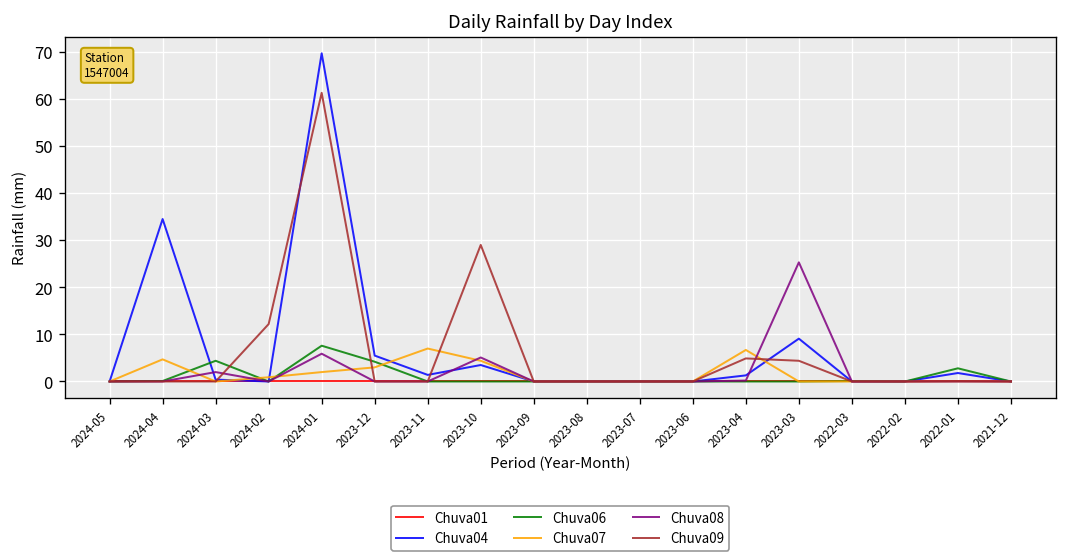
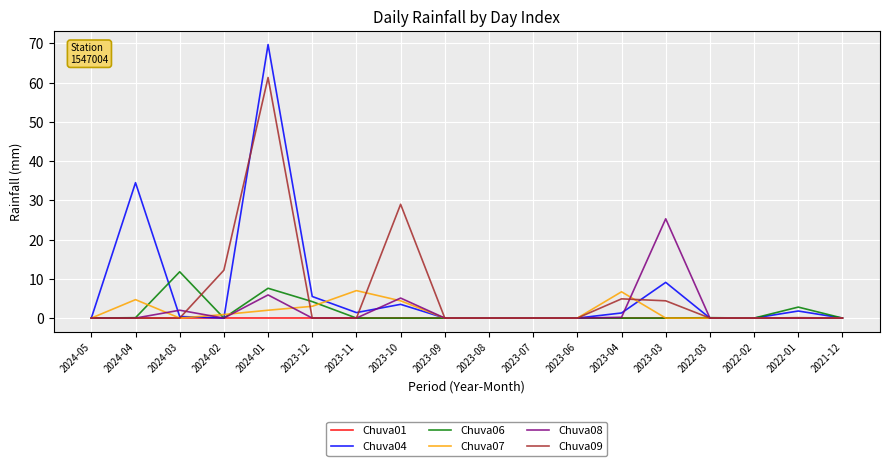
  {
    "Chuva01": {
      "2024-01": 0
    },
    "Chuva04": {
      "2024-04": 35,
      "2024-01": 70,
      "2023-12": 6,
      "2023-11": 1,
      "2023-10": 4,
      "2023-04": 1,
      "2023-03": 9,
      "2022-01": 2
    },
    "Chuva06": {
-     "2024-03": 4,
+     "2024-03": 12,
      "2024-01": 8,
      "2023-12": 4,
      "2022-01": 3
    },
    "Chuva07": {
      "2024-04": 5,
      "2024-02": 1,
      "2024-01": 2,
      "2023-12": 3,
      "2023-11": 7,
      "2023-10": 4,
      "2023-04": 7
    },
    "Chuva08": {
      "2024-03": 2,
      "2024-01": 6,
      "2023-10": 5,
      "2023-03": 25
    },
    "Chuva09": {
      "2024-02": 12,
      "2024-01": 61,
      "2023-10": 29,
      "2023-04": 5,
      "2023-03": 4
    }
  }
